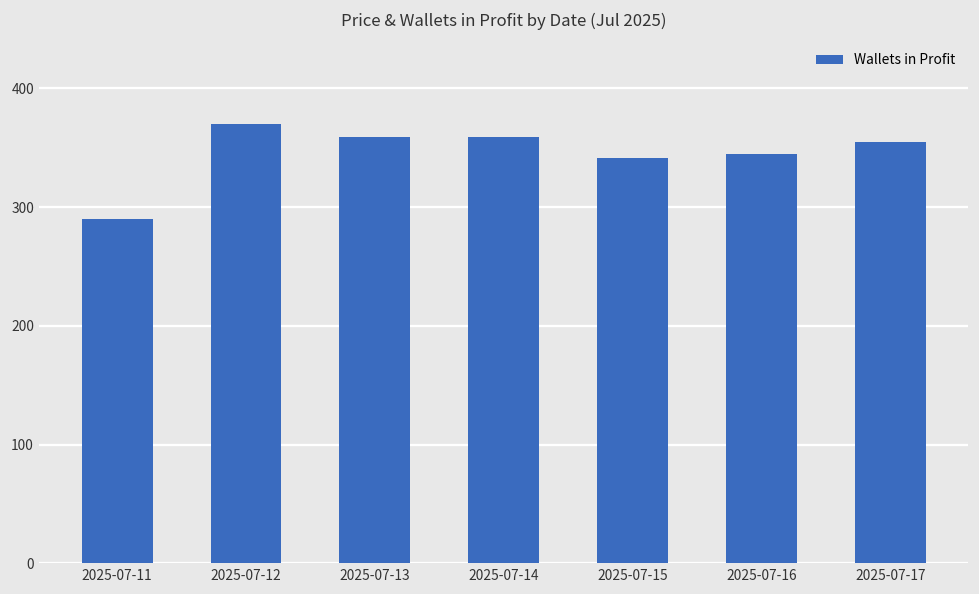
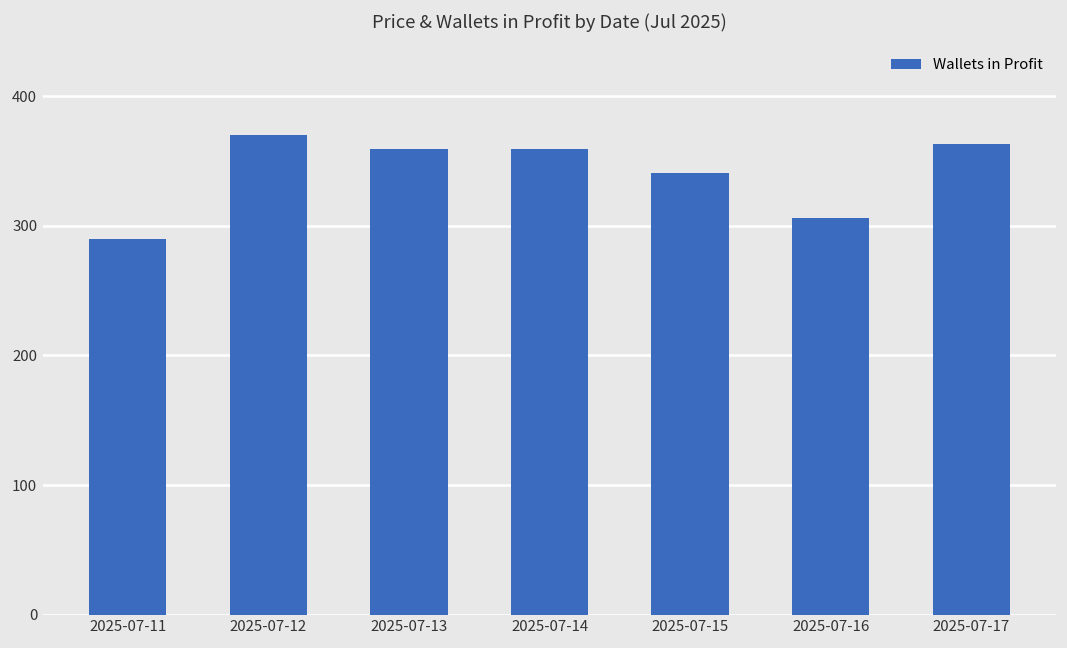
  {
    "2025-07-11": 290,
    "2025-07-12": 370,
    "2025-07-13": 359,
    "2025-07-14": 359,
    "2025-07-15": 341,
-   "2025-07-16": 345,
-   "2025-07-17": 355
+   "2025-07-16": 306,
+   "2025-07-17": 363
  }
